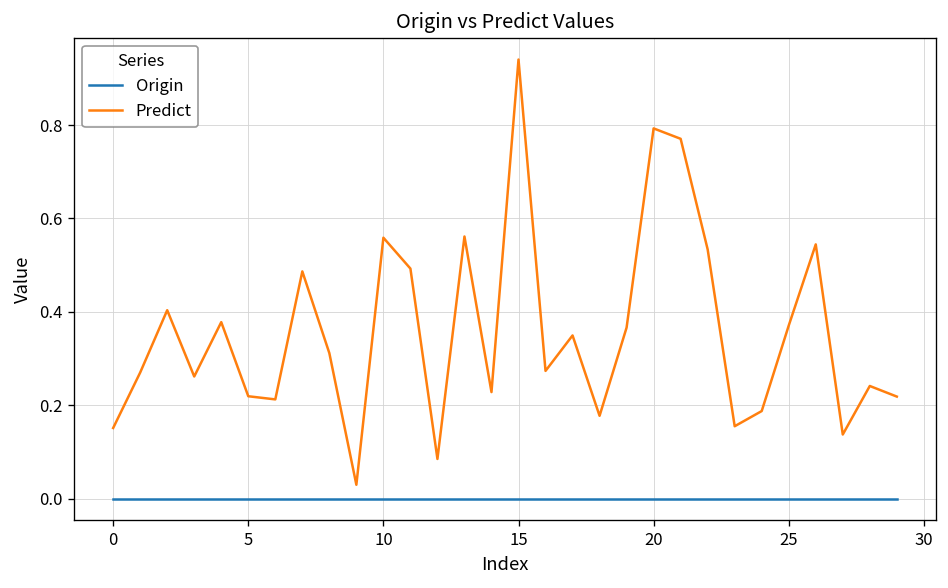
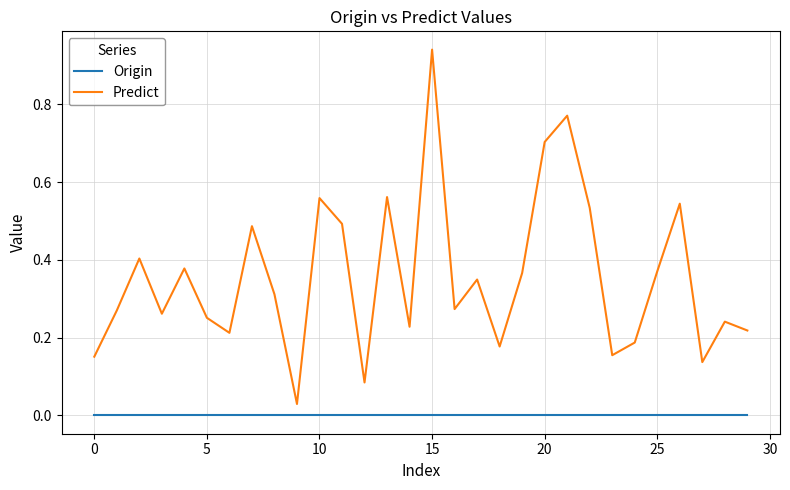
  {
    "Origin": {
      "0": 0.00,
      "5": 0.00,
      "10": 0.00,
      "15": 0.00,
      "20": 0.00,
      "25": 0.00
    },
    "Predict": {
      "0": 0.15,
-     "5": 0.22,
+     "5": 0.25,
      "10": 0.56,
      "15": 0.94,
-     "20": 0.79,
+     "20": 0.70,
      "25": 0.37
    }
  }
